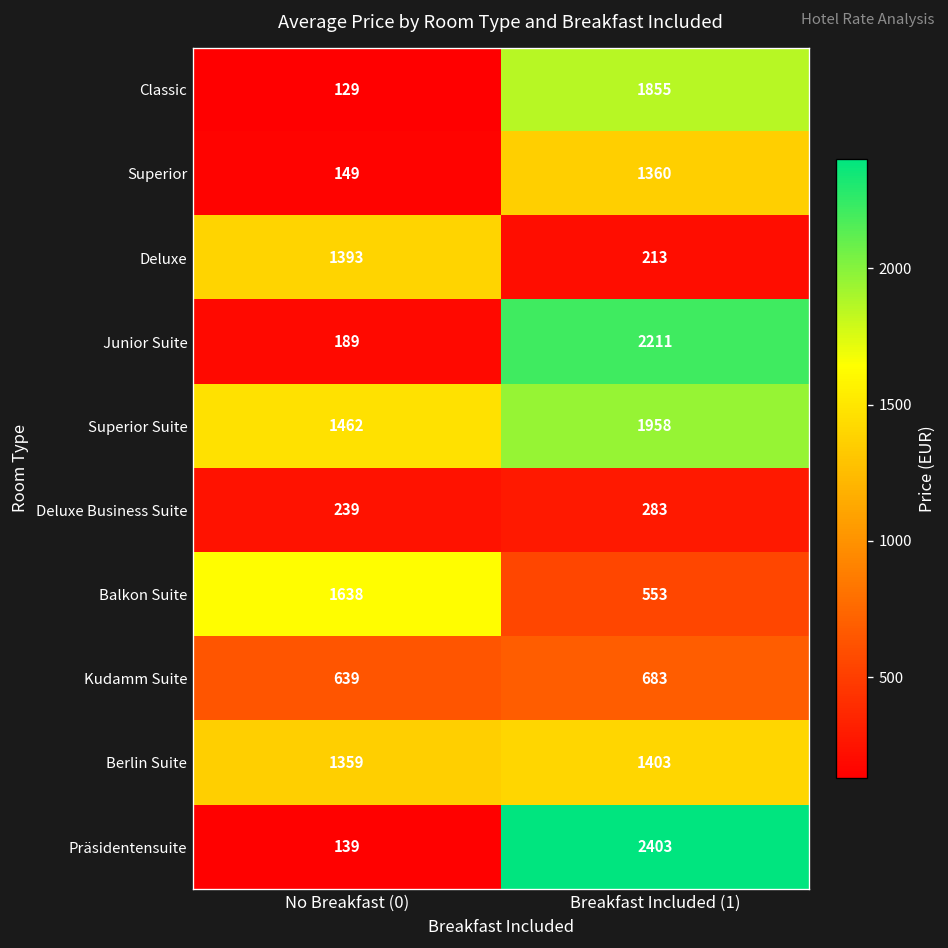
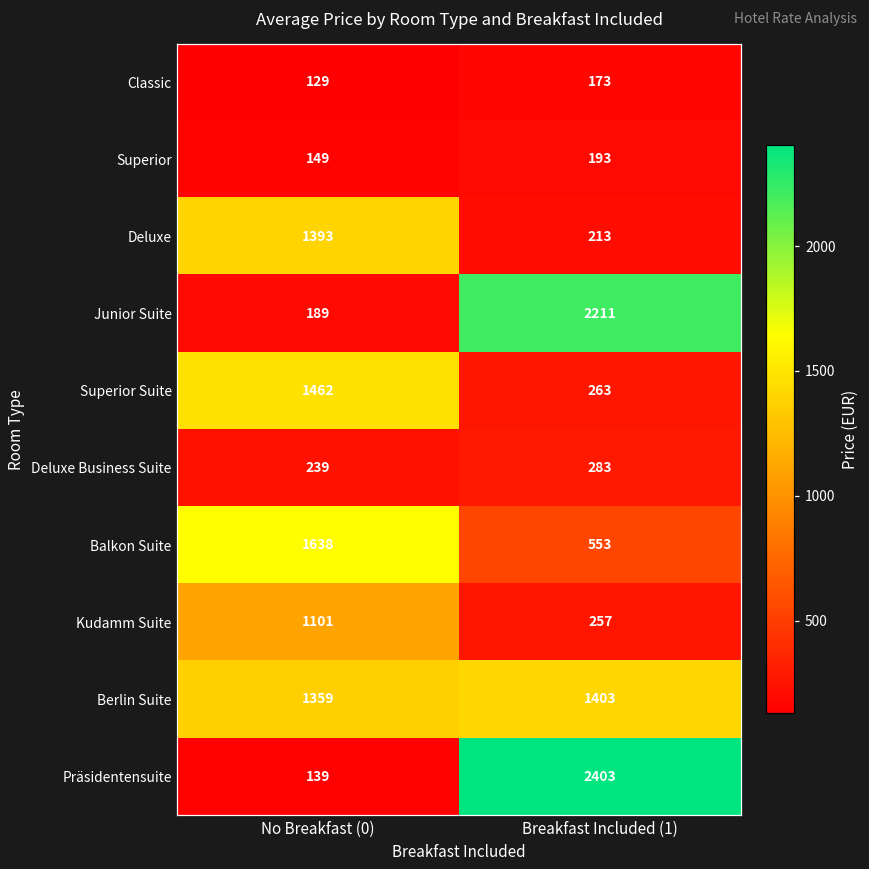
  {
    "Classic": {
      "No Breakfast (0)": 129,
-     "Breakfast Included (1)": 1855
+     "Breakfast Included (1)": 173
    },
    "Superior": {
      "No Breakfast (0)": 149,
-     "Breakfast Included (1)": 1360
+     "Breakfast Included (1)": 193
    },
    "Deluxe": {
      "No Breakfast (0)": 1393,
      "Breakfast Included (1)": 213
    },
    "Junior Suite": {
      "No Breakfast (0)": 189,
      "Breakfast Included (1)": 2211
    },
    "Superior Suite": {
      "No Breakfast (0)": 1462,
-     "Breakfast Included (1)": 1958
+     "Breakfast Included (1)": 263
    },
    "Deluxe Business Suite": {
      "No Breakfast (0)": 239,
      "Breakfast Included (1)": 283
    },
    "Balkon Suite": {
      "No Breakfast (0)": 1638,
      "Breakfast Included (1)": 553
    },
    "Kudamm Suite": {
-     "No Breakfast (0)": 639,
-     "Breakfast Included (1)": 683
+     "No Breakfast (0)": 1101,
+     "Breakfast Included (1)": 257
    },
    "Berlin Suite": {
      "No Breakfast (0)": 1359,
      "Breakfast Included (1)": 1403
    },
    "Präsidentensuite": {
      "No Breakfast (0)": 139,
      "Breakfast Included (1)": 2403
    }
  }
